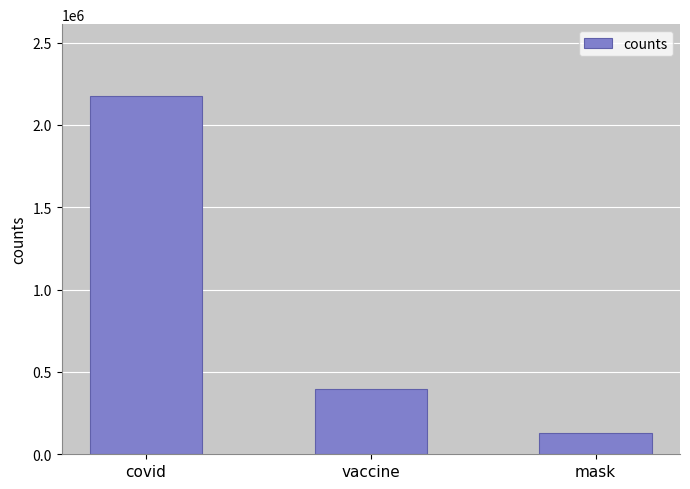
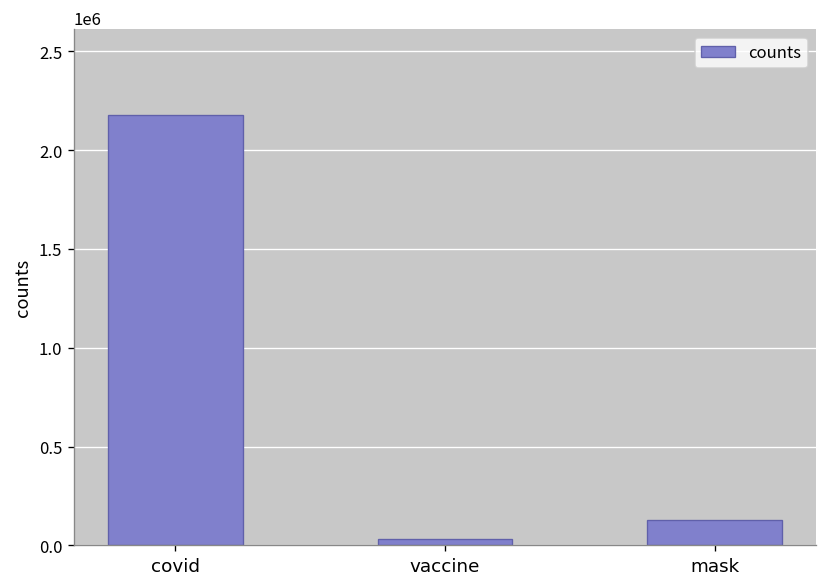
  {
    "covid": 2180000,
-   "vaccine": 400000,
+   "vaccine": 30000,
    "mask": 130000
  }
